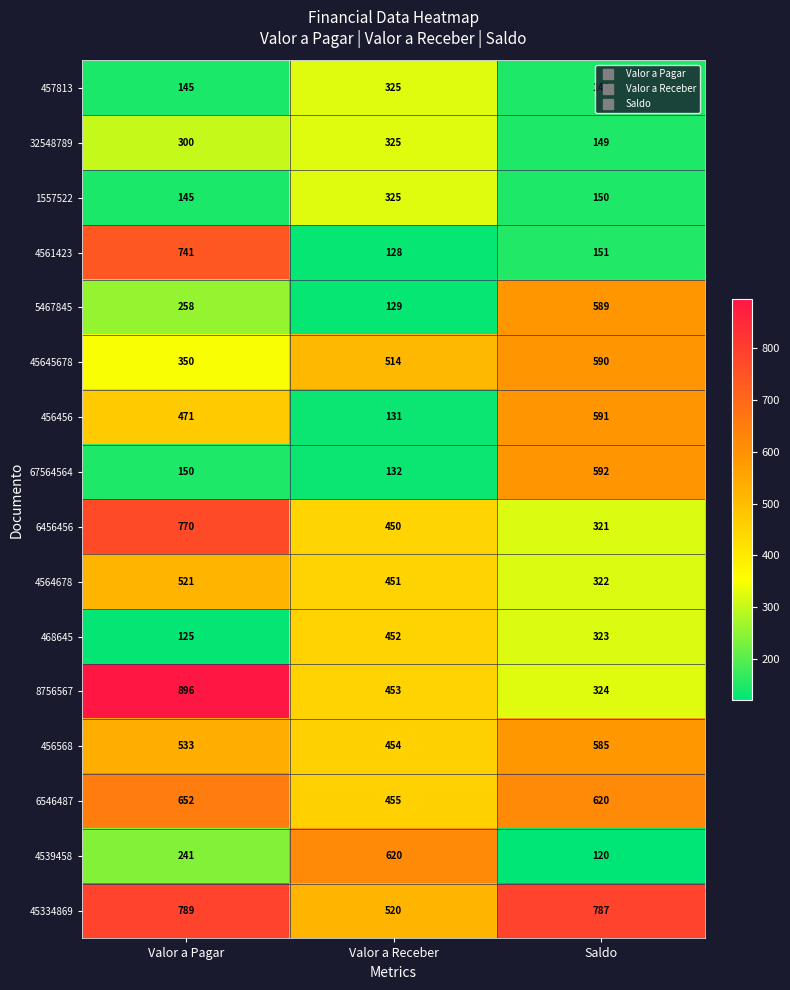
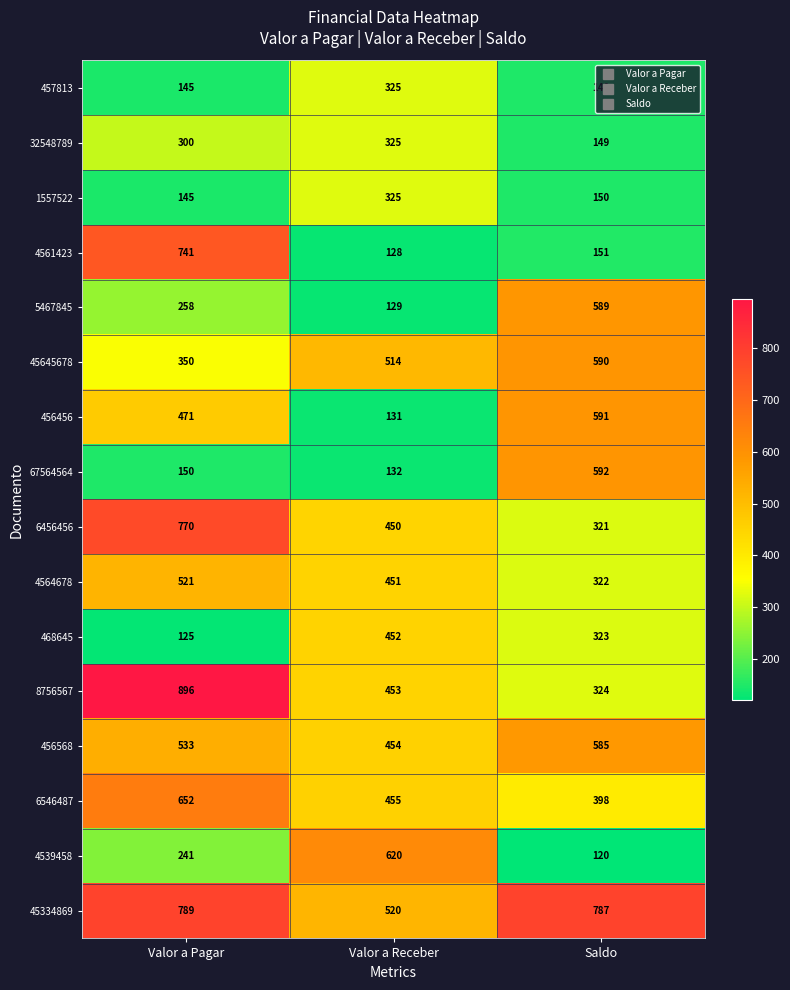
  {
    "457813": {
      "Valor a Pagar": 145,
      "Valor a Receber": 325
    },
    "32548789": {
      "Valor a Pagar": 300,
      "Valor a Receber": 325,
      "Saldo": 149
    },
    "1557522": {
      "Valor a Pagar": 145,
      "Valor a Receber": 325,
      "Saldo": 150
    },
    "4561423": {
      "Valor a Pagar": 741,
      "Valor a Receber": 128,
      "Saldo": 151
    },
    "5467845": {
      "Valor a Pagar": 258,
      "Valor a Receber": 129,
      "Saldo": 589
    },
    "45645678": {
      "Valor a Pagar": 350,
      "Valor a Receber": 514,
      "Saldo": 590
    },
    "456456": {
      "Valor a Pagar": 471,
      "Valor a Receber": 131,
      "Saldo": 591
    },
    "67564564": {
      "Valor a Pagar": 150,
      "Valor a Receber": 132,
      "Saldo": 592
    },
    "6456456": {
      "Valor a Pagar": 770,
      "Valor a Receber": 450,
      "Saldo": 321
    },
    "4564678": {
      "Valor a Pagar": 521,
      "Valor a Receber": 451,
      "Saldo": 322
    },
    "468645": {
      "Valor a Pagar": 125,
      "Valor a Receber": 452,
      "Saldo": 323
    },
    "8756567": {
      "Valor a Pagar": 896,
      "Valor a Receber": 453,
      "Saldo": 324
    },
    "456568": {
      "Valor a Pagar": 533,
      "Valor a Receber": 454,
      "Saldo": 585
    },
    "6546487": {
      "Valor a Pagar": 652,
      "Valor a Receber": 455,
-     "Saldo": 620
+     "Saldo": 398
    },
    "4539458": {
      "Valor a Pagar": 241,
      "Valor a Receber": 620,
      "Saldo": 120
    },
    "45334869": {
      "Valor a Pagar": 789,
      "Valor a Receber": 520,
      "Saldo": 787
    }
  }
